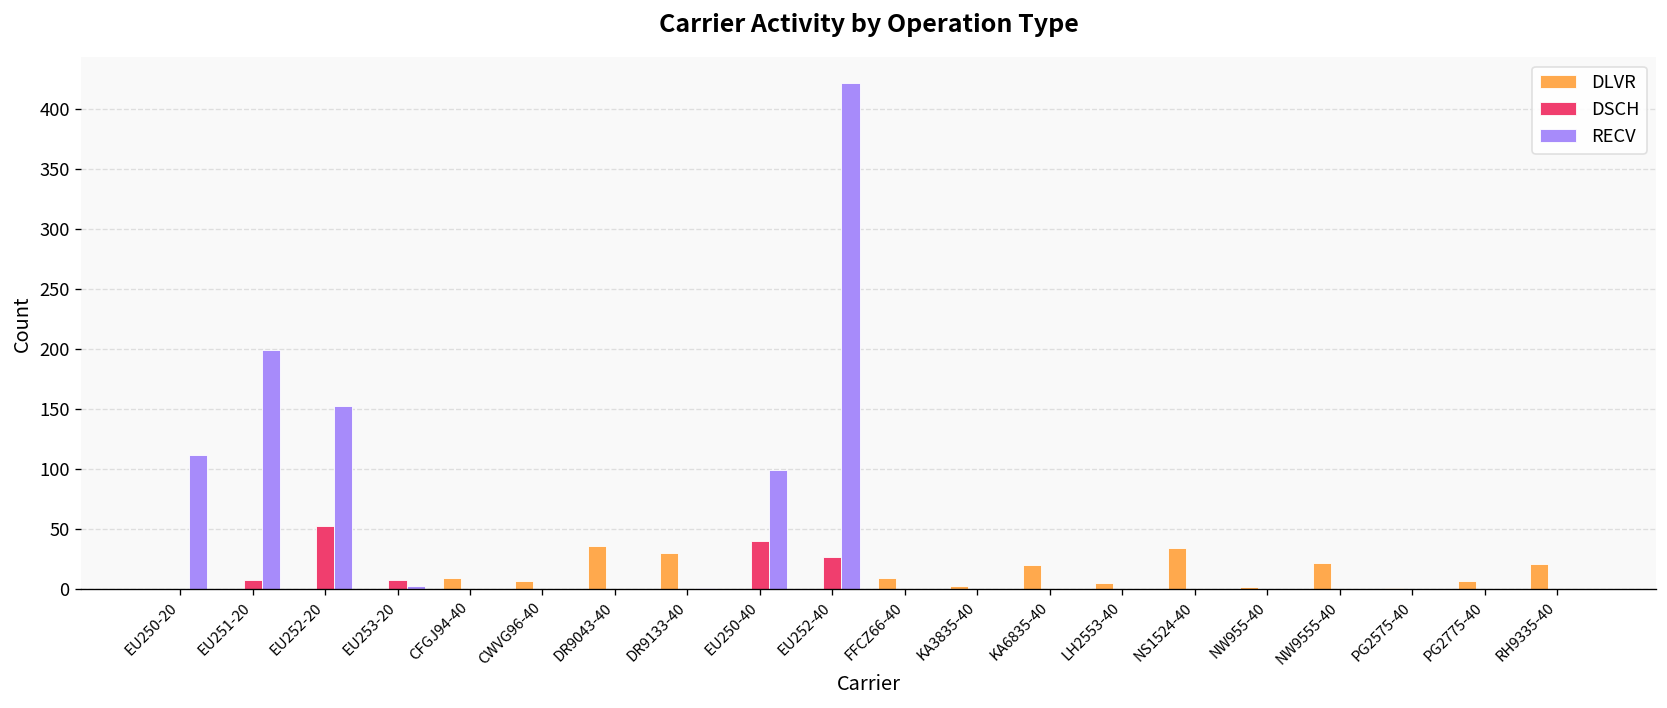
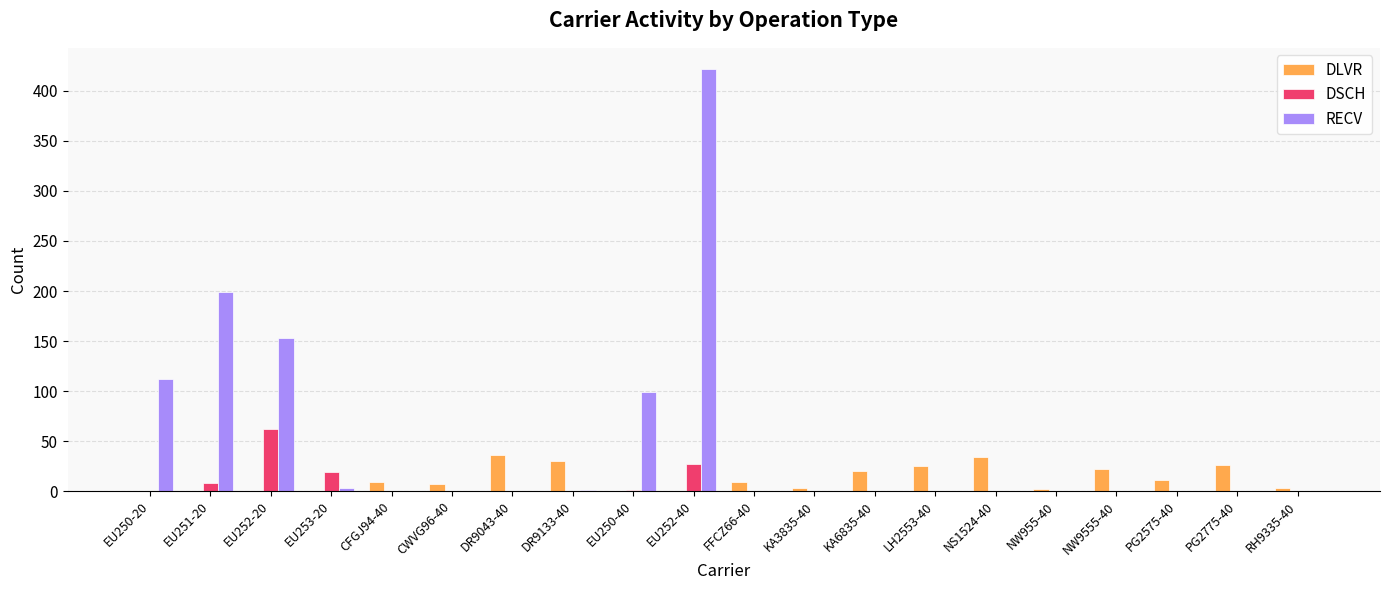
  {
    "DLVR": {
      "EU250-20": 0,
      "EU251-20": 0,
      "EU252-20": 0,
      "EU253-20": 0,
      "CFGJ94-40": 9,
      "CWVG96-40": 7,
      "DR9043-40": 36,
      "DR9133-40": 30,
      "EU250-40": 0,
      "EU252-40": 0,
      "FFCZ66-40": 9,
      "KA3835-40": 3,
      "KA6835-40": 20,
-     "LH2553-40": 5,
+     "LH2553-40": 25,
      "NS1524-40": 34,
      "NW9555-40": 22,
-     "PG2575-40": 1,
-     "PG2775-40": 7,
-     "RH9335-40": 21
+     "PG2575-40": 11,
+     "PG2775-40": 26,
+     "RH9335-40": 3
    },
    "DSCH": {
      "EU250-20": 0,
      "EU251-20": 8,
-     "EU252-20": 53,
-     "EU253-20": 8,
+     "EU252-20": 62,
+     "EU253-20": 19,
      "CFGJ94-40": 0,
      "CWVG96-40": 0,
      "DR9043-40": 0,
      "DR9133-40": 0,
-     "EU250-40": 40,
+     "EU250-40": 1,
      "EU252-40": 27,
      "FFCZ66-40": 0,
      "KA3835-40": 0,
      "KA6835-40": 0,
      "LH2553-40": 0,
      "NS1524-40": 0,
      "NW955-40": 0,
      "NW9555-40": 0,
      "PG2575-40": 0,
      "PG2775-40": 0,
      "RH9335-40": 0
    },
    "RECV": {
      "EU250-20": 112,
      "EU251-20": 199,
      "EU252-20": 153,
      "EU253-20": 3,
      "CFGJ94-40": 0,
      "CWVG96-40": 0,
      "DR9043-40": 0,
      "EU250-40": 99,
      "EU252-40": 422,
      "FFCZ66-40": 0,
      "KA3835-40": 0,
      "KA6835-40": 0,
      "LH2553-40": 0,
      "NS1524-40": 0,
      "NW955-40": 0,
      "NW9555-40": 0,
      "PG2575-40": 0,
      "PG2775-40": 0,
      "RH9335-40": 0
    }
  }
